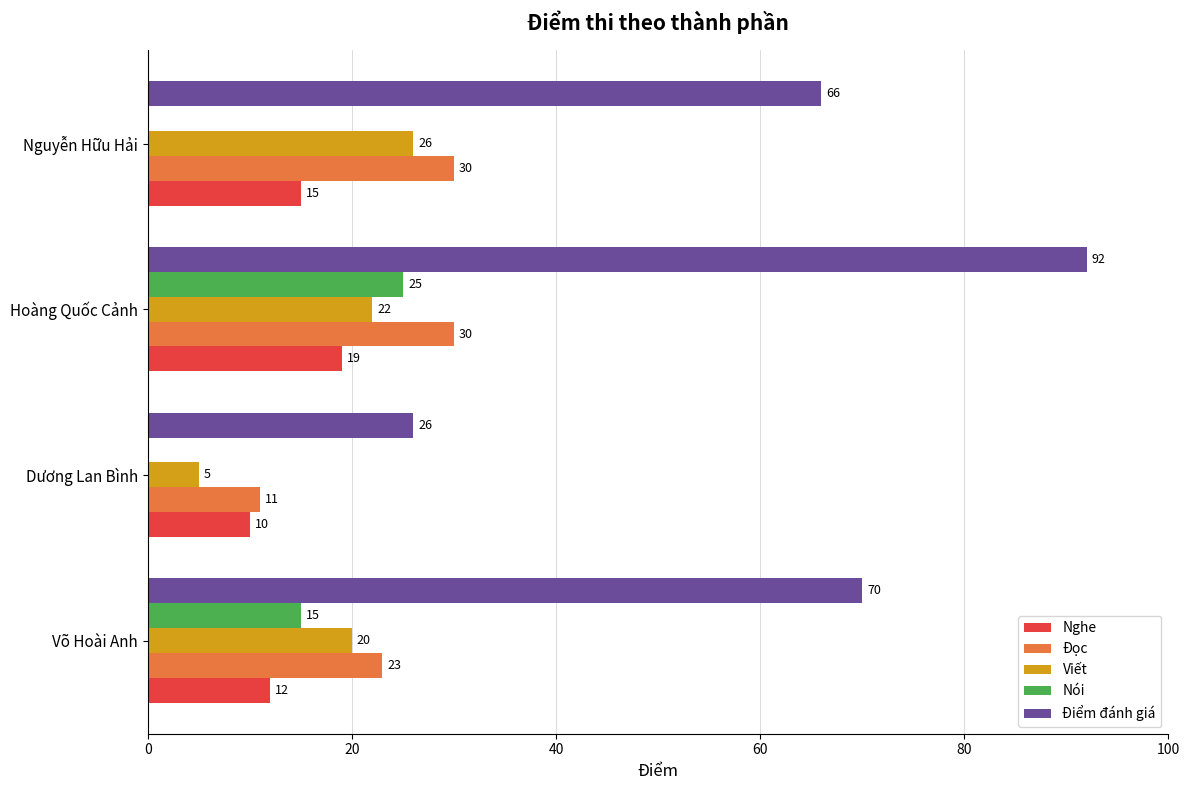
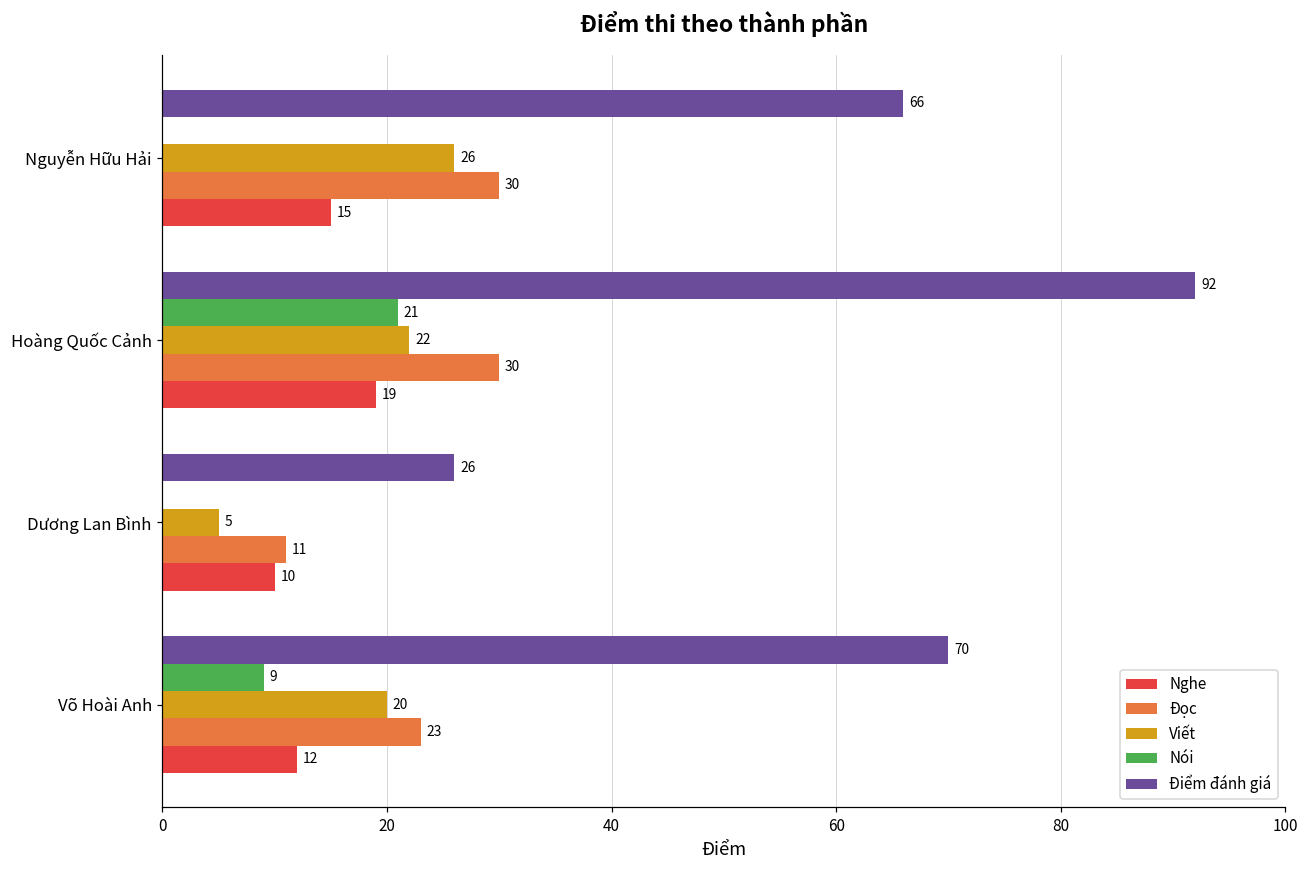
  {
    "Viết": {
      "Nguyễn Hữu Hải": 26,
      "Hoàng Quốc Cảnh": 22,
      "Dương Lan Bình": 5,
      "Võ Hoài Anh": 20
    },
    "Nói": {
-     "Hoàng Quốc Cảnh": 25,
-     "Võ Hoài Anh": 15
+     "Hoàng Quốc Cảnh": 21,
+     "Võ Hoài Anh": 9
    },
    "Điểm đánh giá": {
      "Nguyễn Hữu Hải": 66,
      "Hoàng Quốc Cảnh": 92,
      "Dương Lan Bình": 26,
      "Võ Hoài Anh": 70
    }
  }
